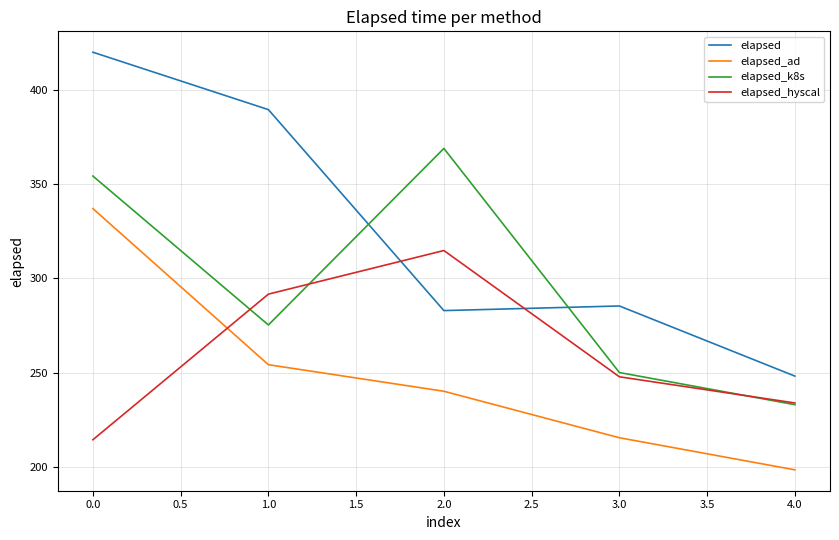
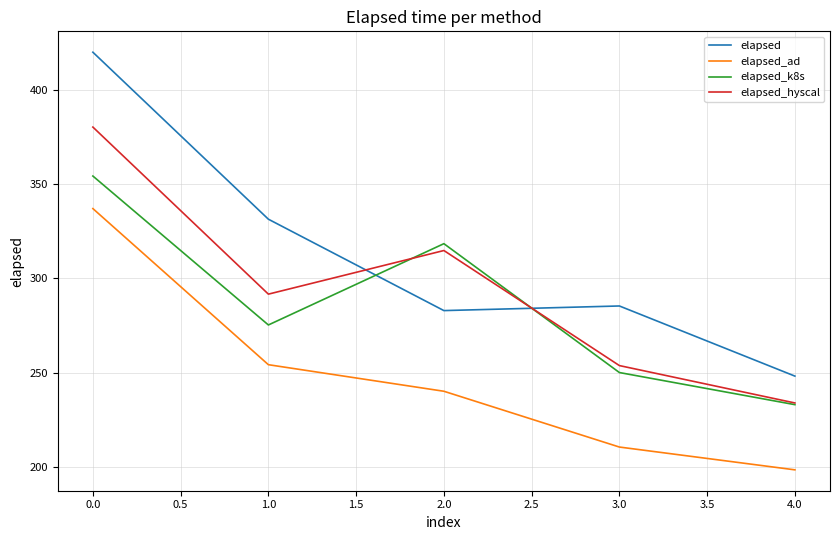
  {
    "elapsed": {
      "0.0": 420,
-     "1.0": 389,
+     "1.0": 331,
      "2.0": 283,
      "3.0": 285,
      "4.0": 248
    },
    "elapsed_ad": {
      "0.0": 337,
      "1.0": 254,
      "2.0": 240,
-     "3.0": 215,
+     "3.0": 211,
      "4.0": 198
    },
    "elapsed_k8s": {
      "0.0": 354,
      "1.0": 275,
-     "2.0": 369,
+     "2.0": 318,
      "3.0": 250
    },
    "elapsed_hyscal": {
-     "0.0": 214,
+     "0.0": 380,
      "1.0": 292,
      "2.0": 315,
-     "3.0": 248
+     "3.0": 254
    }
  }
